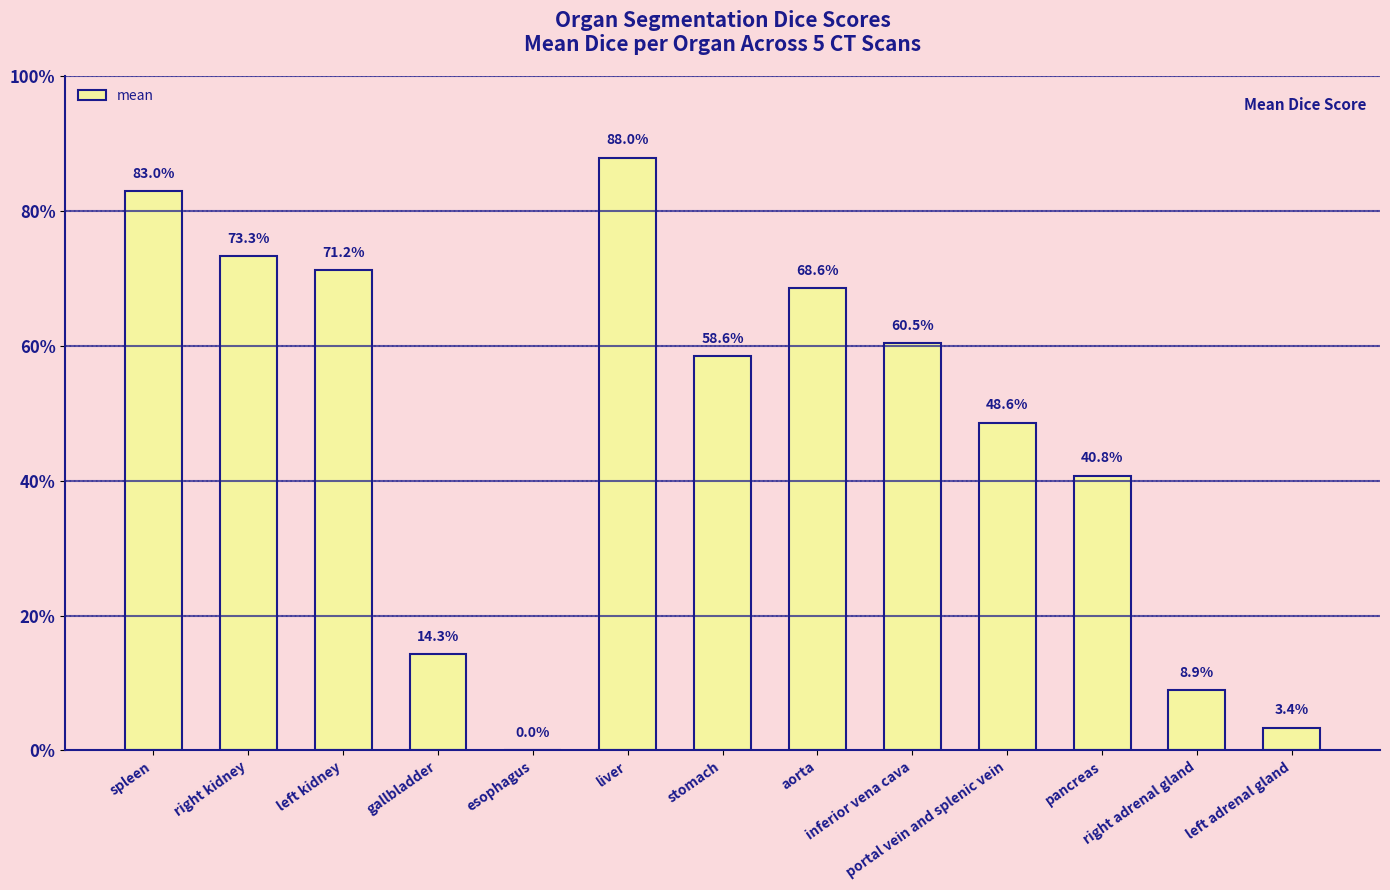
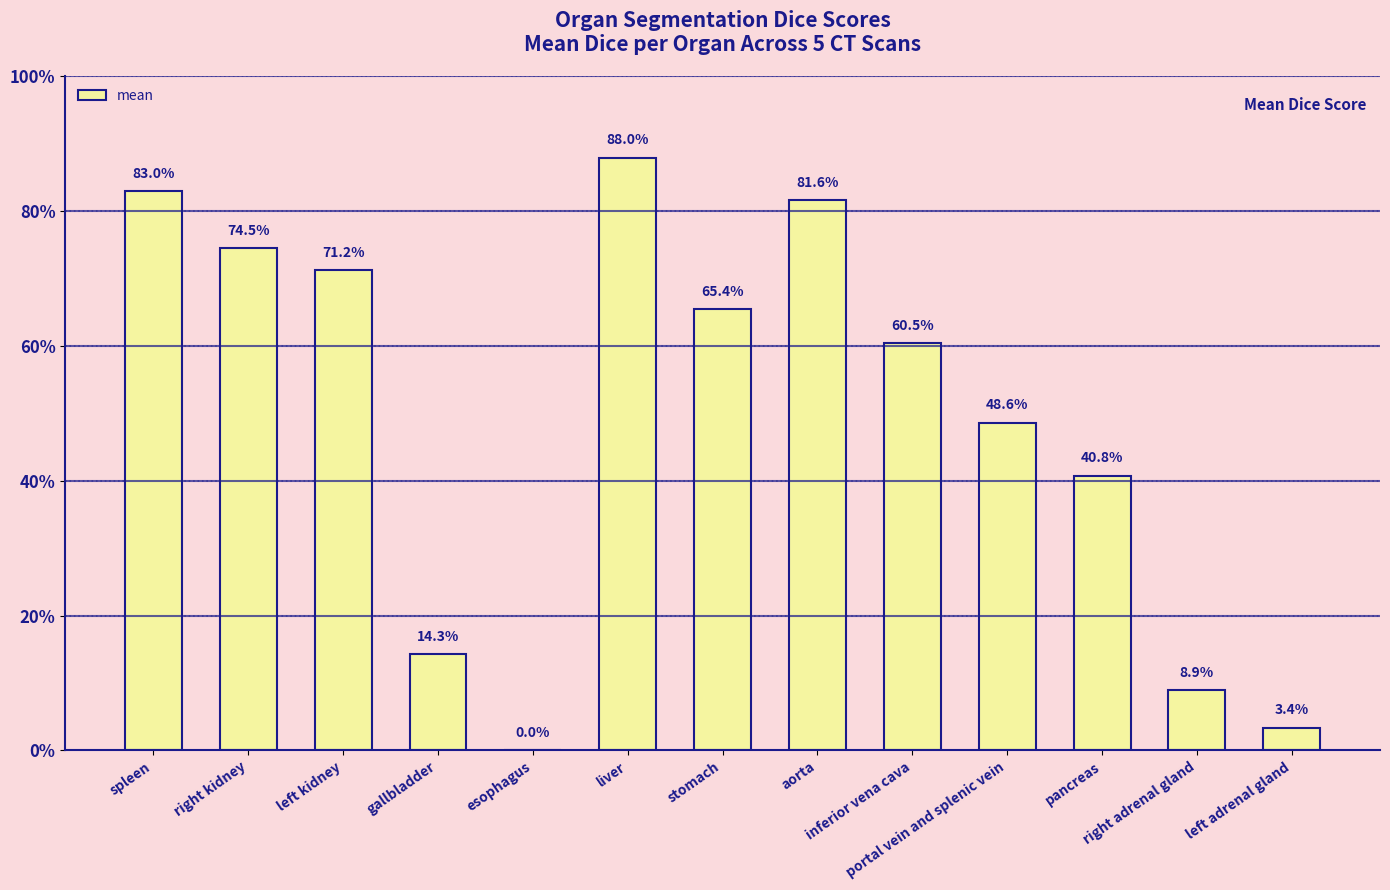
  {
    "spleen": "83.0%",
-   "right kidney": "73.3%",
+   "right kidney": "74.5%",
    "left kidney": "71.2%",
    "gallbladder": "14.3%",
    "esophagus": "0.0%",
    "liver": "88.0%",
-   "stomach": "58.6%",
-   "aorta": "68.6%",
+   "stomach": "65.4%",
+   "aorta": "81.6%",
    "inferior vena cava": "60.5%",
    "portal vein and splenic vein": "48.6%",
    "pancreas": "40.8%",
    "right adrenal gland": "8.9%",
    "left adrenal gland": "3.4%"
  }
